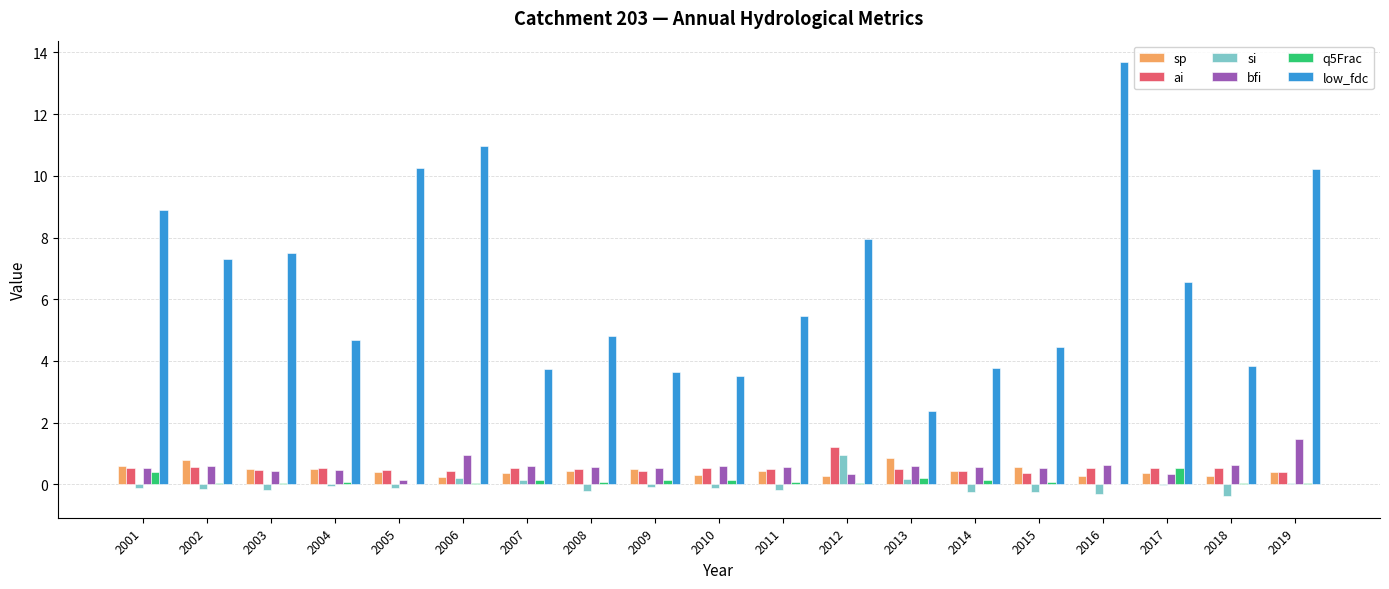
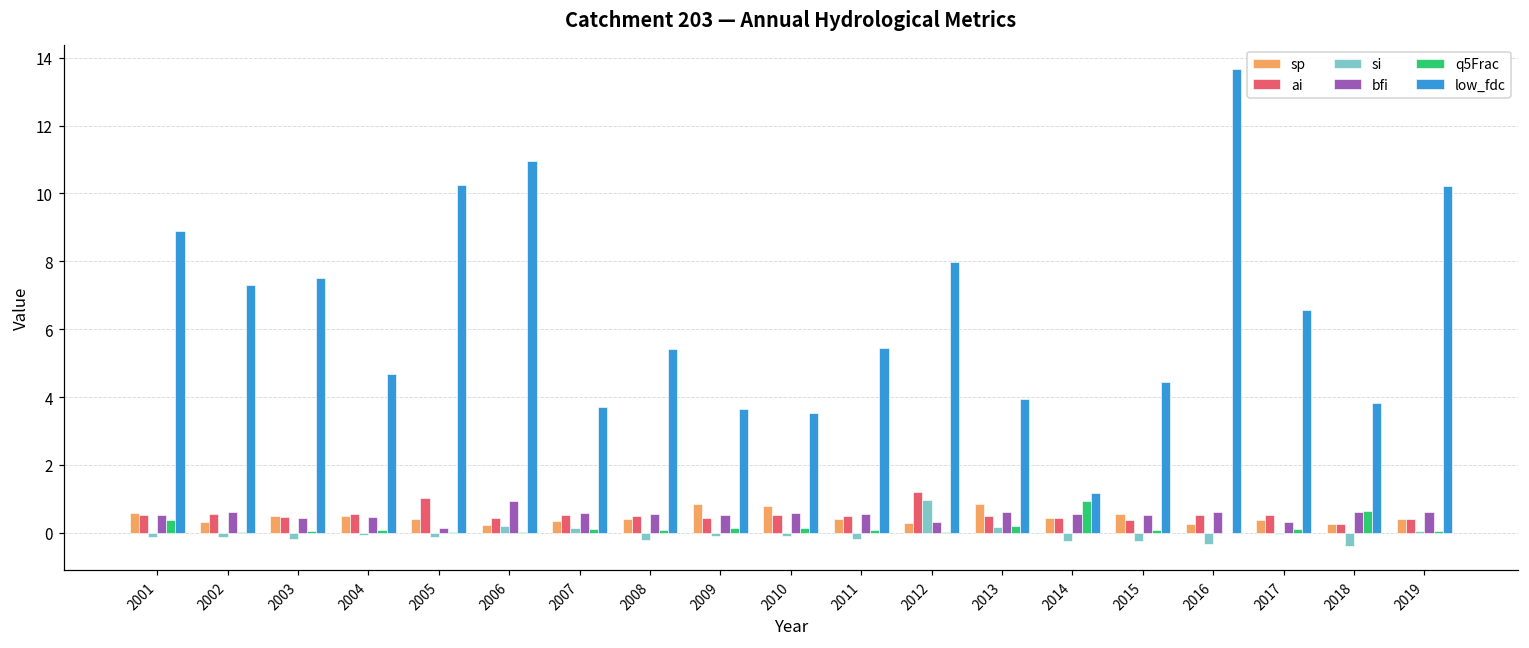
  {
    "sp": {
      "2001": 0.6,
-     "2002": 0.8,
+     "2002": 0.3,
      "2003": 0.5,
      "2004": 0.5,
      "2005": 0.4,
      "2006": 0.2,
      "2007": 0.4,
      "2008": 0.4,
-     "2009": 0.5,
-     "2010": 0.3,
+     "2009": 0.8,
+     "2010": 0.8,
      "2011": 0.4,
      "2012": 0.3,
      "2013": 0.8,
      "2014": 0.4,
      "2015": 0.6,
      "2016": 0.3,
      "2017": 0.4,
      "2018": 0.3,
      "2019": 0.4
    },
    "ai": {
      "2001": 0.5,
      "2002": 0.5,
      "2003": 0.5,
      "2004": 0.5,
-     "2005": 0.5,
+     "2005": 1.0,
      "2006": 0.4,
      "2007": 0.5,
      "2008": 0.5,
      "2009": 0.4,
      "2010": 0.5,
      "2011": 0.5,
      "2012": 1.2,
      "2013": 0.5,
      "2014": 0.4,
      "2015": 0.4,
      "2016": 0.5,
      "2017": 0.5,
-     "2018": 0.5,
+     "2018": 0.3,
      "2019": 0.4
    },
    "si": {
      "2001": -0.1,
      "2002": -0.1,
      "2003": -0.2,
      "2005": -0.1,
      "2006": 0.2,
      "2007": 0.1,
      "2008": -0.2,
      "2010": -0.1,
      "2011": -0.2,
      "2012": 1.0,
      "2013": 0.2,
      "2014": -0.2,
      "2015": -0.2,
      "2016": -0.3,
      "2018": -0.4
    },
    "bfi": {
      "2001": 0.5,
      "2002": 0.6,
      "2003": 0.4,
      "2004": 0.5,
      "2005": 0.1,
      "2006": 1.0,
      "2007": 0.6,
      "2008": 0.6,
      "2009": 0.5,
      "2010": 0.6,
      "2011": 0.6,
      "2012": 0.3,
      "2013": 0.6,
      "2014": 0.5,
      "2015": 0.5,
      "2016": 0.6,
      "2017": 0.3,
      "2018": 0.6,
-     "2019": 1.5
+     "2019": 0.6
    },
    "q5Frac": {
      "2001": 0.4,
      "2007": 0.1,
      "2008": 0.1,
      "2009": 0.1,
      "2010": 0.1,
      "2011": 0.1,
      "2013": 0.2,
-     "2014": 0.1,
+     "2014": 0.9,
      "2015": 0.1,
-     "2017": 0.5,
-     "2018": 0.1
+     "2017": 0.1,
+     "2018": 0.7
    },
    "low_fdc": {
      "2001": 8.9,
      "2002": 7.3,
      "2003": 7.5,
      "2004": 4.7,
      "2005": 10.3,
      "2006": 11.0,
      "2007": 3.7,
-     "2008": 4.8,
+     "2008": 5.4,
      "2009": 3.6,
      "2010": 3.5,
      "2011": 5.5,
      "2012": 8.0,
-     "2013": 2.4,
-     "2014": 3.8,
+     "2013": 4.0,
+     "2014": 1.2,
      "2015": 4.4,
      "2016": 13.7,
      "2017": 6.6,
      "2018": 3.8,
      "2019": 10.2
    }
  }
